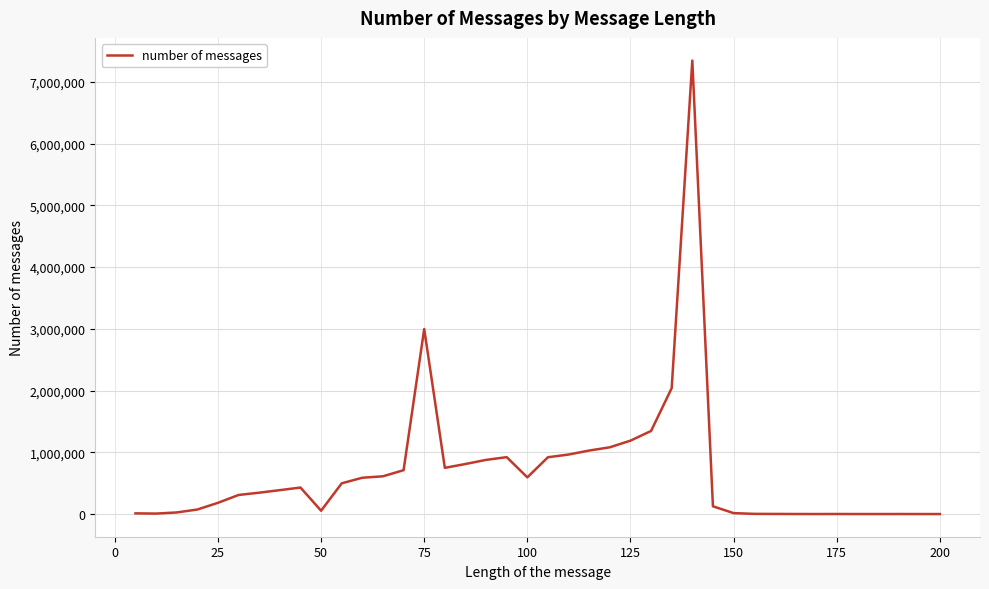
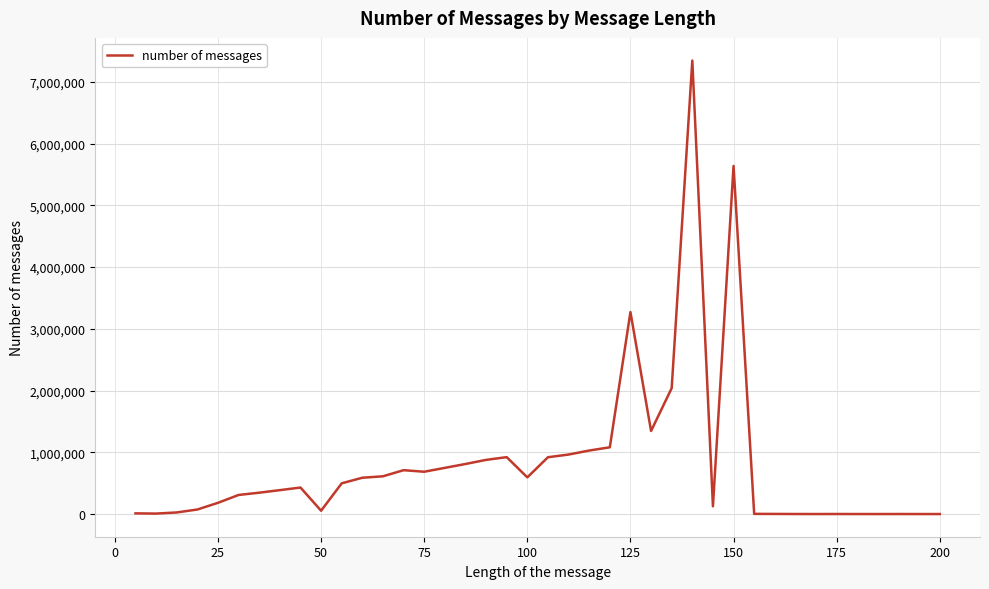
  {
    "25": "200,000",
    "50": "100,000",
-   "75": "3,000,000",
+   "75": "700,000",
    "100": "600,000",
-   "125": "1,200,000",
-   "150": "0",
+   "125": "3,300,000",
+   "150": "5,600,000",
    "175": "0",
    "200": "0"
  }
